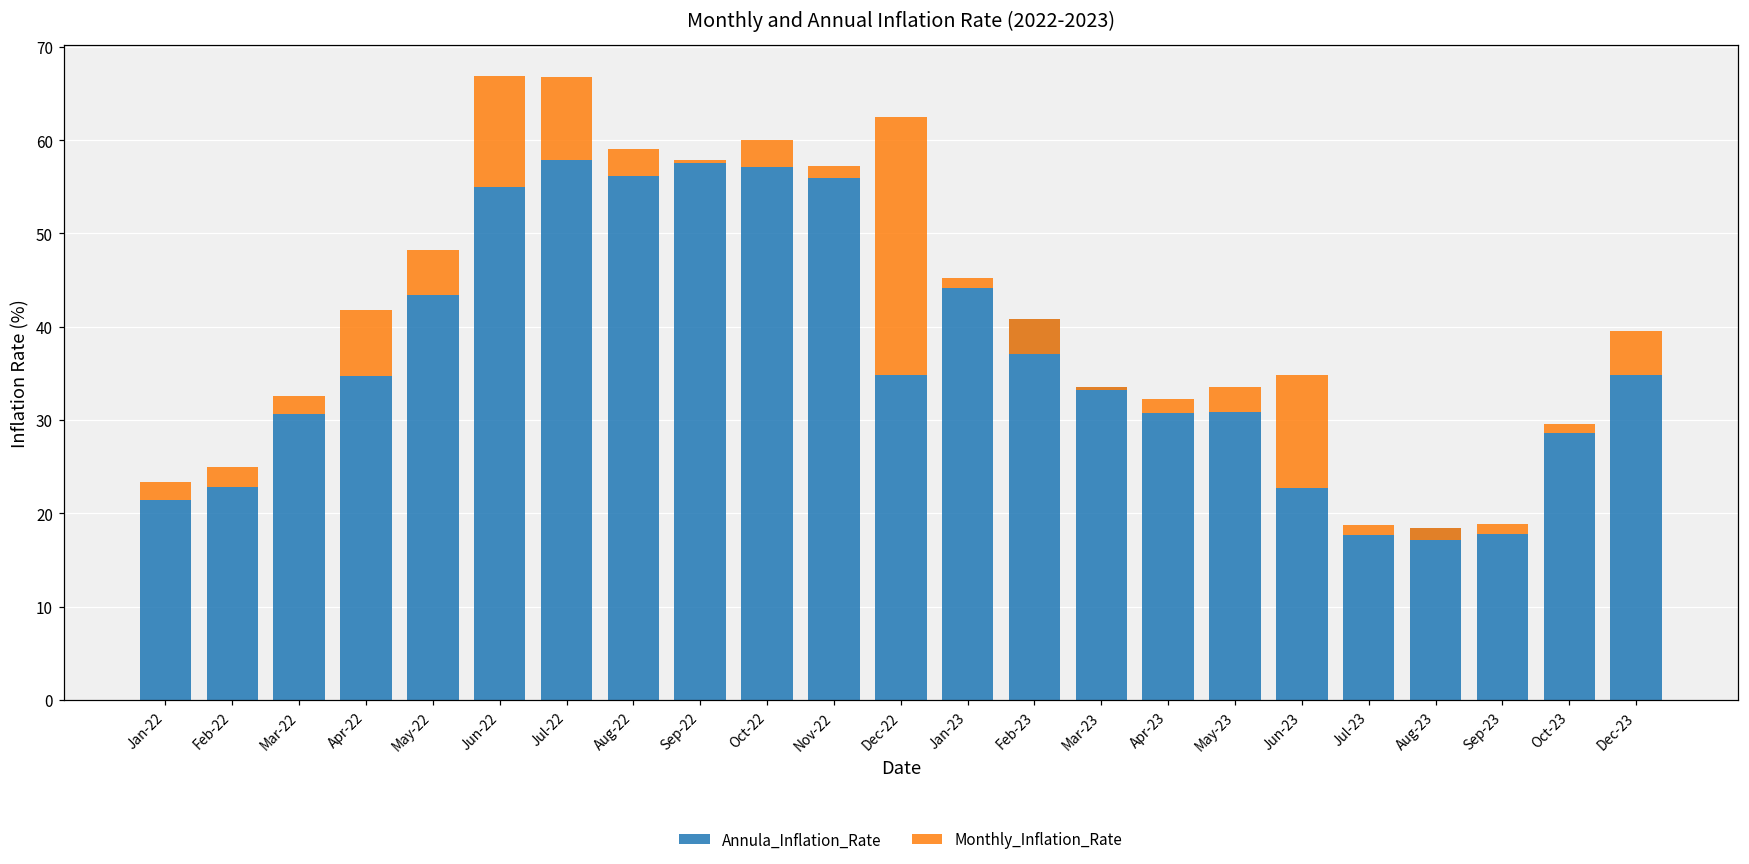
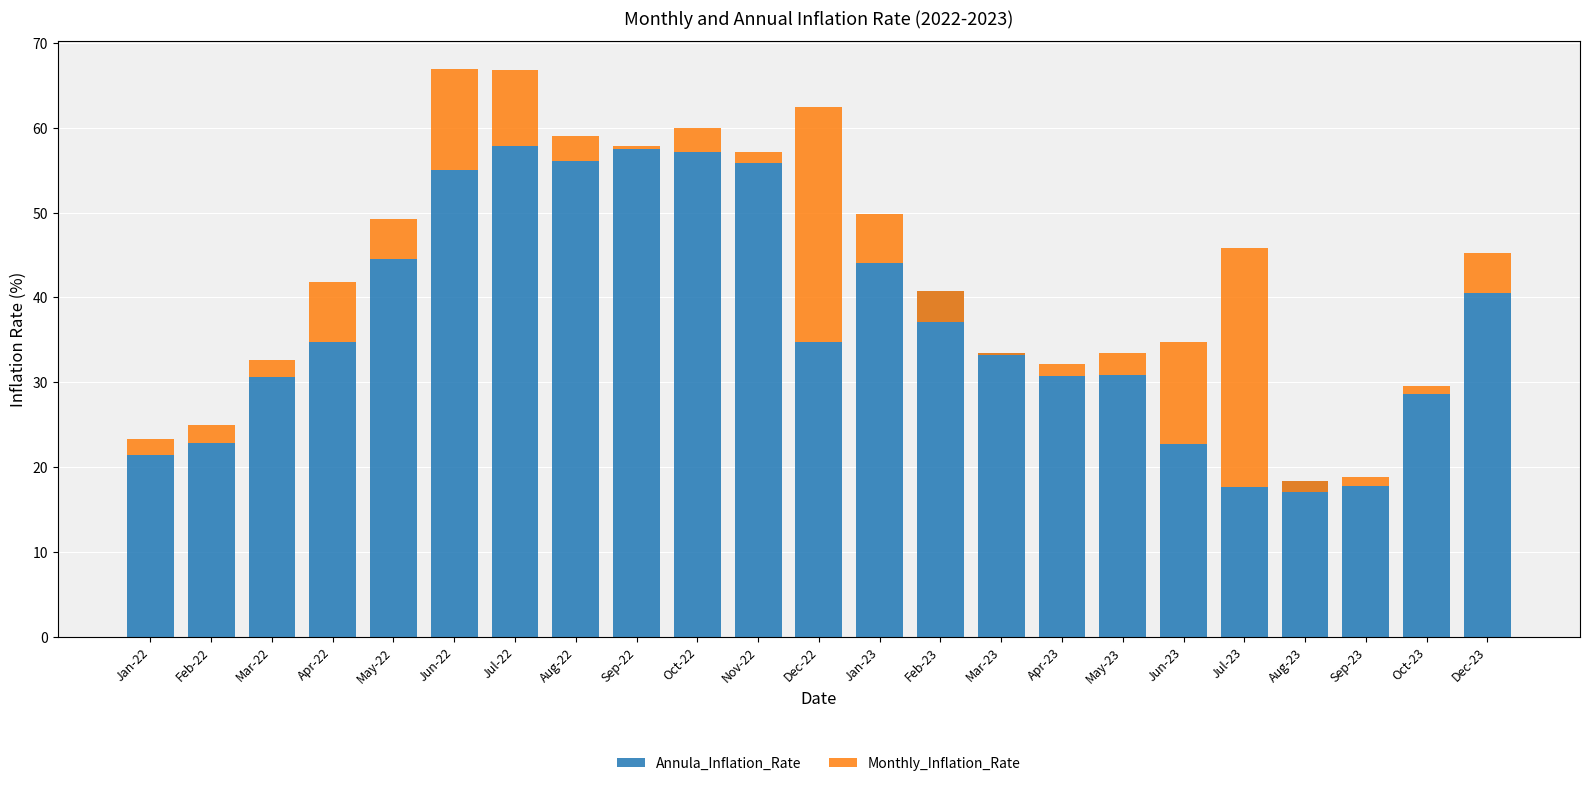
  {
    "Annula_Inflation_Rate": {
      "Jan-22": 21,
      "Feb-22": 23,
      "Mar-22": 31,
      "Apr-22": 35,
-     "May-22": 43,
+     "May-22": 45,
      "Jun-22": 55,
      "Jul-22": 58,
      "Aug-22": 56,
      "Sep-22": 58,
      "Oct-22": 57,
      "Nov-22": 56,
      "Dec-22": 35,
      "Jan-23": 44,
      "Feb-23": 41,
      "Mar-23": 34,
      "Apr-23": 31,
      "May-23": 31,
      "Jun-23": 23,
      "Jul-23": 18,
      "Aug-23": 18,
      "Sep-23": 18,
      "Oct-23": 29,
-     "Dec-23": 35
+     "Dec-23": 41
    },
    "Monthly_Inflation_Rate": {
      "Jan-22": 2,
      "Feb-22": 2,
      "Mar-22": 2,
      "Apr-22": 7,
      "May-22": 5,
      "Jun-22": 12,
      "Jul-22": 9,
      "Aug-22": 3,
      "Sep-22": 0,
      "Oct-22": 3,
      "Nov-22": 1,
      "Dec-22": 28,
-     "Jan-23": 1,
+     "Jan-23": 6,
      "Apr-23": 2,
      "May-23": 3,
      "Jun-23": 12,
-     "Jul-23": 1,
+     "Jul-23": 28,
      "Sep-23": 1,
      "Oct-23": 1,
      "Dec-23": 5
    }
  }
